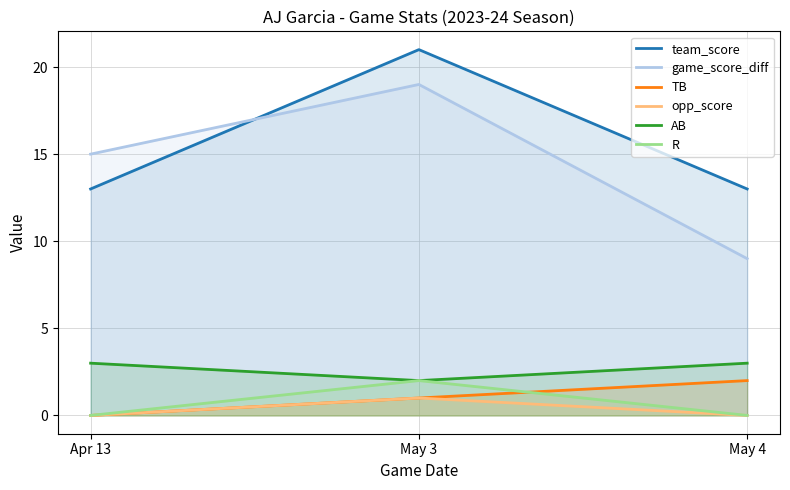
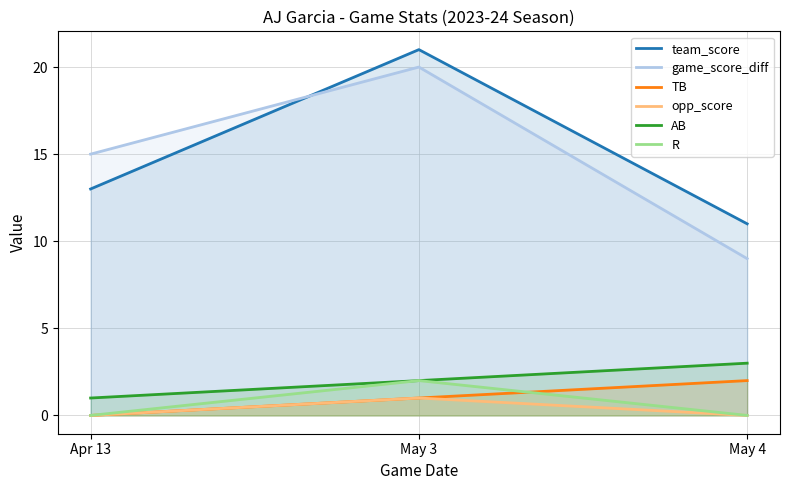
  {
    "team_score": {
      "Apr 13": 13,
      "May 3": 21,
-     "May 4": 13
+     "May 4": 11
    },
    "game_score_diff": {
      "Apr 13": 15,
-     "May 3": 19,
+     "May 3": 20,
      "May 4": 9
    },
    "TB": {
      "May 4": 2
    },
    "AB": {
-     "Apr 13": 3,
+     "Apr 13": 1,
      "May 4": 3
    }
  }
